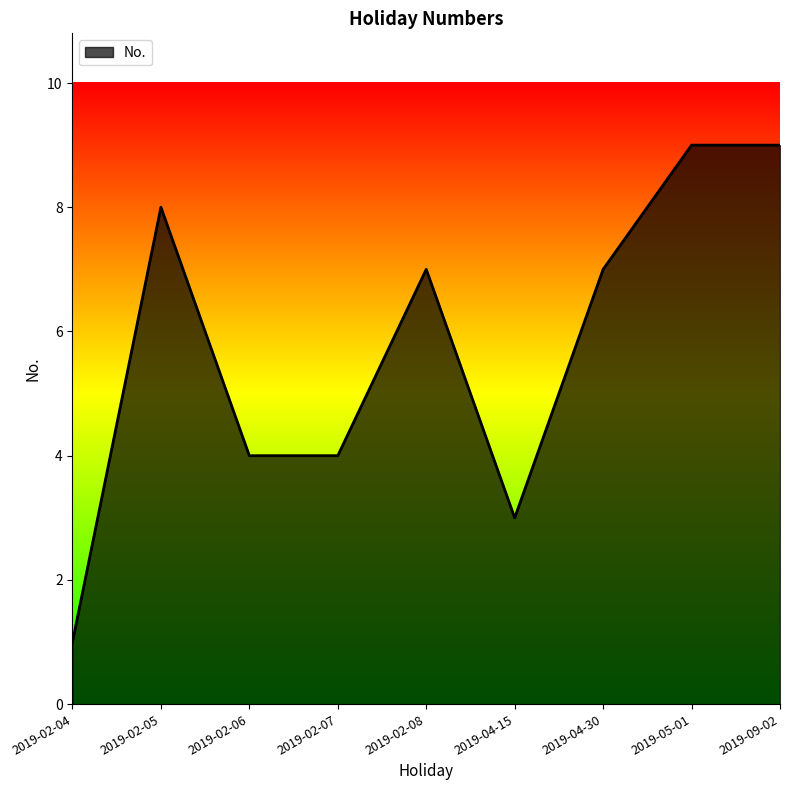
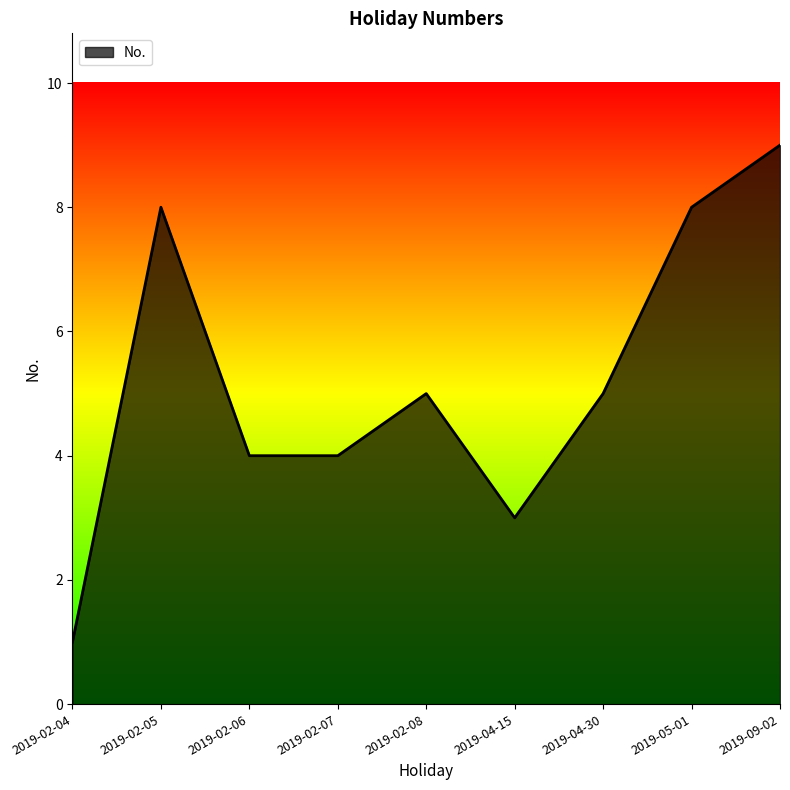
  {
    "2019-02-04": 1,
    "2019-02-05": 8,
    "2019-02-06": 4,
    "2019-02-07": 4,
-   "2019-02-08": 7,
+   "2019-02-08": 5,
    "2019-04-15": 3,
-   "2019-04-30": 7,
-   "2019-05-01": 9,
+   "2019-04-30": 5,
+   "2019-05-01": 8,
    "2019-09-02": 9
  }
